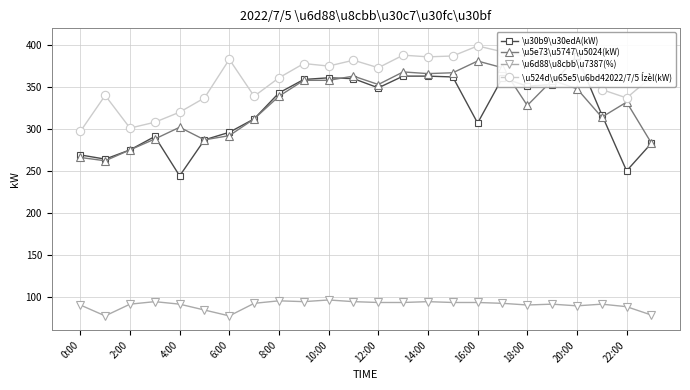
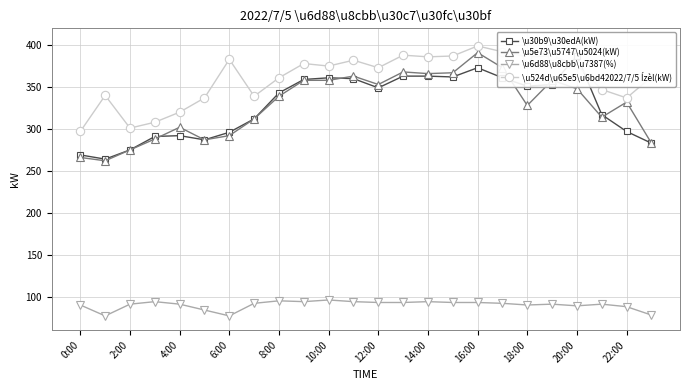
  {
    "\\u30b9\\u30edA(kW)": {
-     "4:00": 240,
+     "4:00": 290,
      "6:00": 300,
      "8:00": 340,
      "12:00": 350,
-     "16:00": 310,
-     "22:00": 250
+     "16:00": 370,
+     "22:00": 300
    },
    "\\u5e73\\u5747\\u5024(kW)": {
      "4:00": 300,
      "6:00": 290,
      "8:00": 340,
      "12:00": 350,
-     "16:00": 380,
+     "16:00": 390,
      "18:00": 330,
      "20:00": 350,
      "22:00": 330
    }
  }
